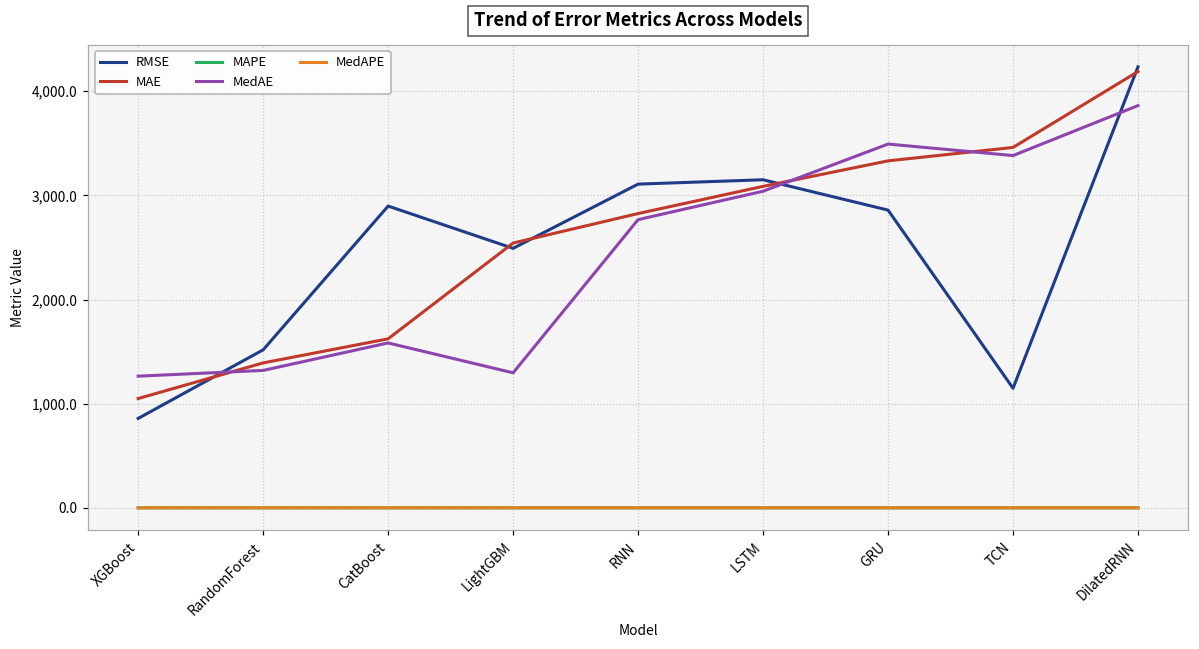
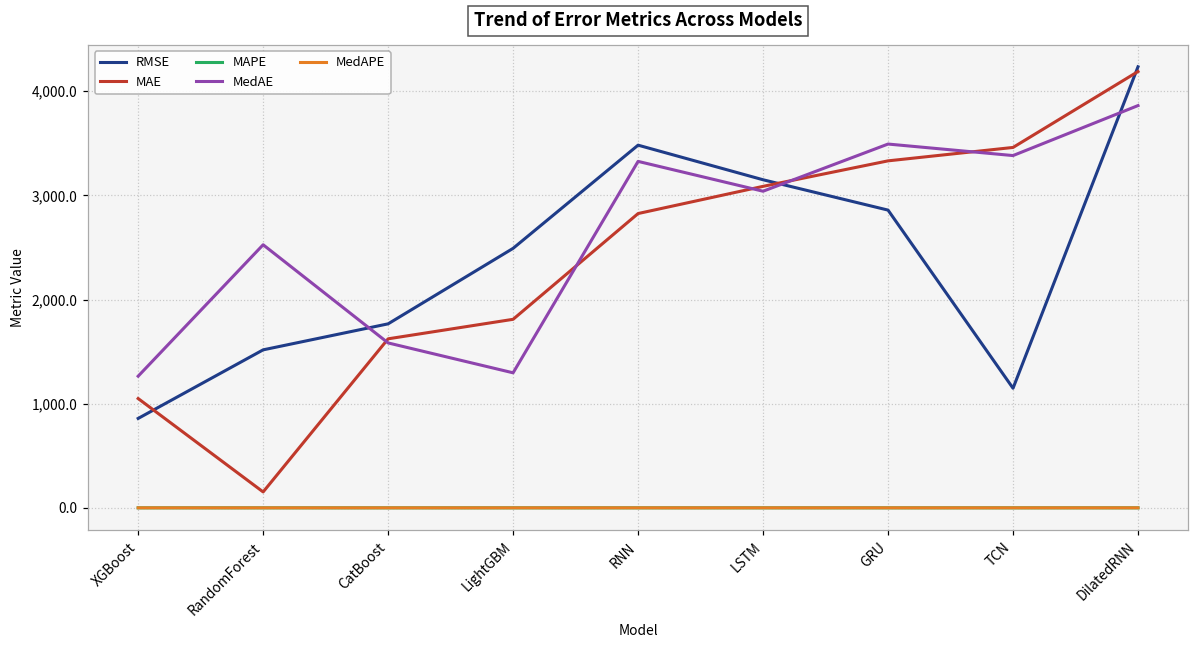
  {
    "RMSE": {
      "XGBoost": "900",
      "RandomForest": "1,500",
-     "CatBoost": "2,900",
+     "CatBoost": "1,800",
      "LightGBM": "2,500",
-     "RNN": "3,100",
+     "RNN": "3,500",
      "LSTM": "3,100",
      "GRU": "2,900",
      "TCN": "1,100",
      "DilatedRNN": "4,200"
    },
    "MAE": {
      "XGBoost": "1,000",
-     "RandomForest": "1,400",
+     "RandomForest": "200",
      "CatBoost": "1,600",
-     "LightGBM": "2,500",
+     "LightGBM": "1,800",
      "RNN": "2,800",
      "LSTM": "3,100",
      "GRU": "3,300",
      "TCN": "3,500",
      "DilatedRNN": "4,200"
    },
    "MedAPE": {
      "XGBoost": "0",
      "RandomForest": "0",
      "CatBoost": "0",
      "LightGBM": "0",
      "RNN": "0",
      "LSTM": "0",
      "GRU": "0",
      "TCN": "0",
      "DilatedRNN": "0"
    },
    "MedAE": {
      "XGBoost": "1,300",
-     "RandomForest": "1,300",
+     "RandomForest": "2,500",
      "CatBoost": "1,600",
      "LightGBM": "1,300",
-     "RNN": "2,800",
+     "RNN": "3,300",
      "LSTM": "3,000",
      "GRU": "3,500",
      "TCN": "3,400",
      "DilatedRNN": "3,900"
    }
  }
